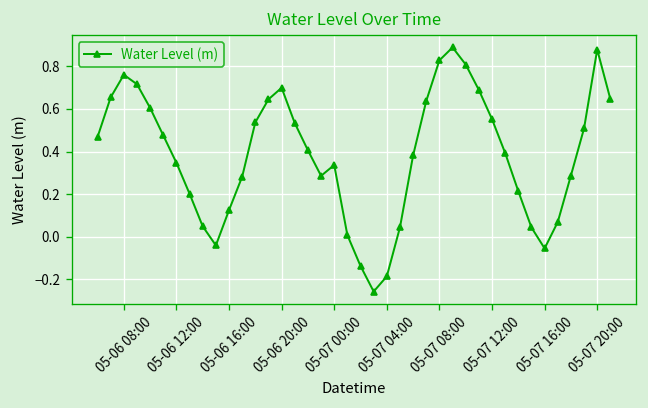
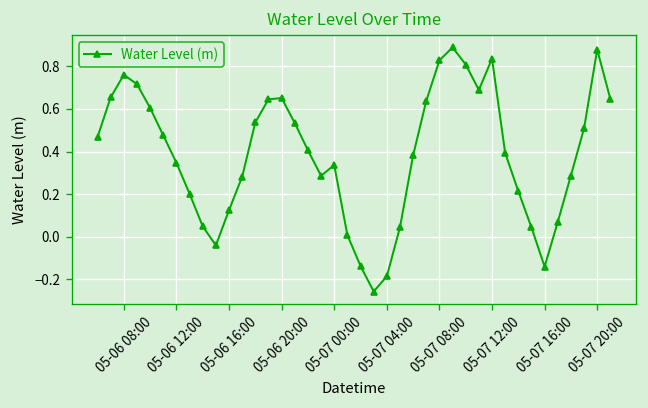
  {
    "05-06 08:00": 0.76,
    "05-06 12:00": 0.35,
    "05-06 16:00": 0.13,
-   "05-06 20:00": 0.70,
+   "05-06 20:00": 0.65,
    "05-07 00:00": 0.34,
    "05-07 04:00": -0.19,
    "05-07 08:00": 0.83,
-   "05-07 12:00": 0.55,
-   "05-07 16:00": -0.05,
+   "05-07 12:00": 0.84,
+   "05-07 16:00": -0.14,
    "05-07 20:00": 0.88
  }
